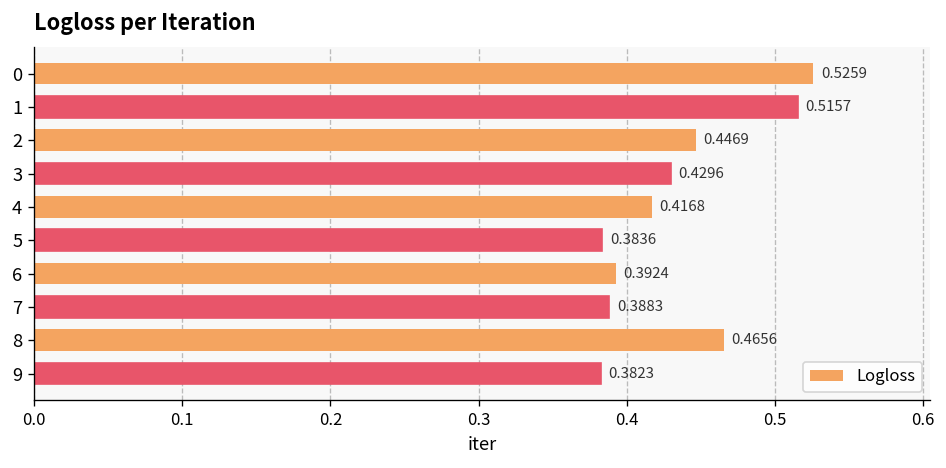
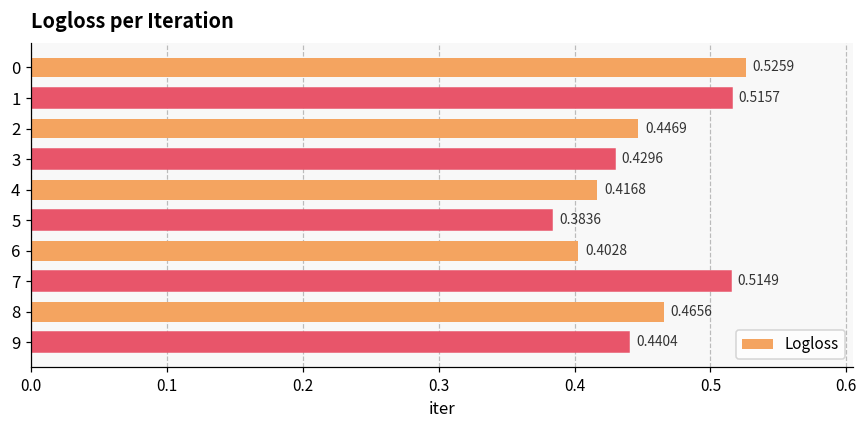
  {
    "0": 0.5259,
    "1": 0.5157,
    "2": 0.4469,
    "3": 0.4296,
    "4": 0.4168,
    "5": 0.3836,
-   "6": 0.3924,
-   "7": 0.3883,
+   "6": 0.4028,
+   "7": 0.5149,
    "8": 0.4656,
-   "9": 0.3823
+   "9": 0.4404
  }
